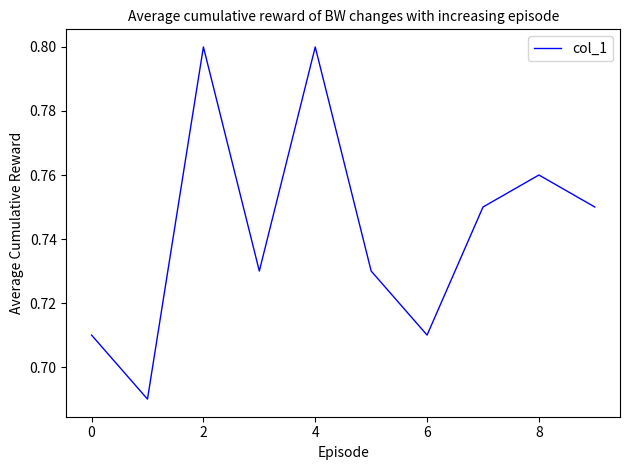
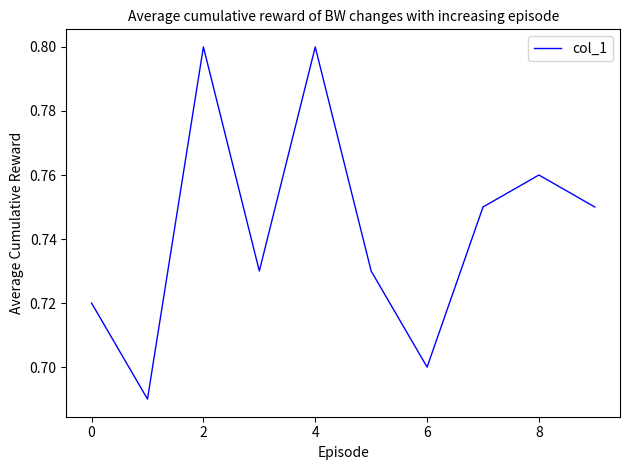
  {
-   "0": 0.71,
+   "0": 0.72,
    "2": 0.80,
    "4": 0.80,
-   "6": 0.71,
+   "6": 0.70,
    "8": 0.76
  }
